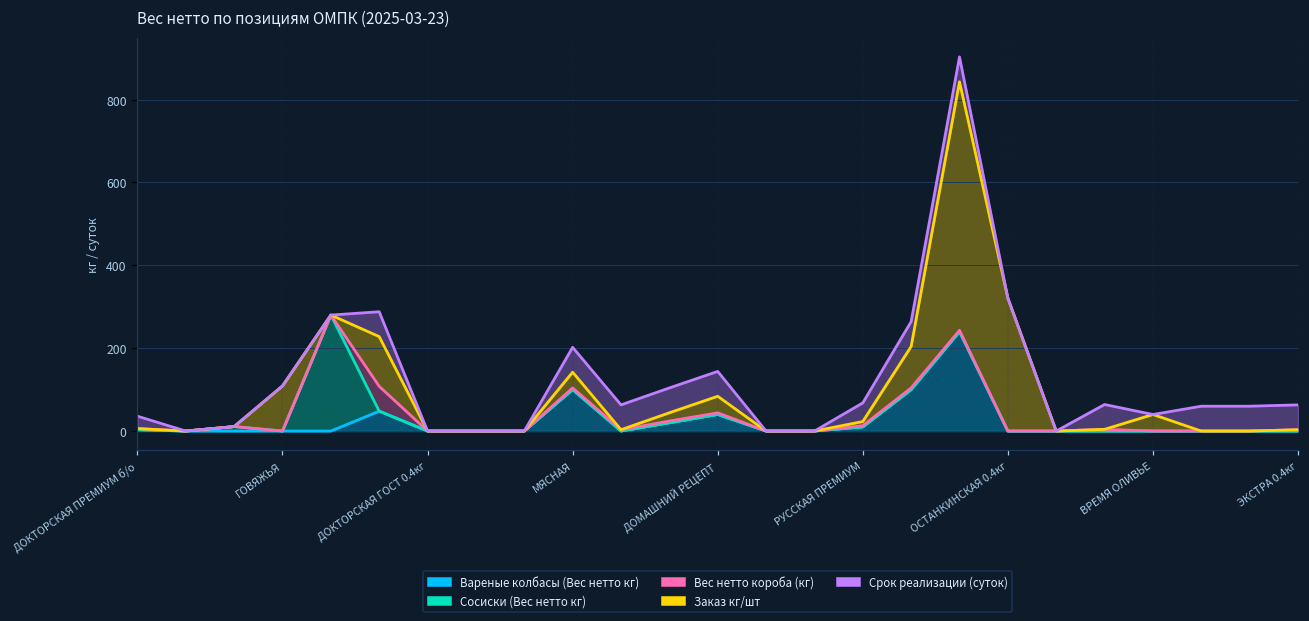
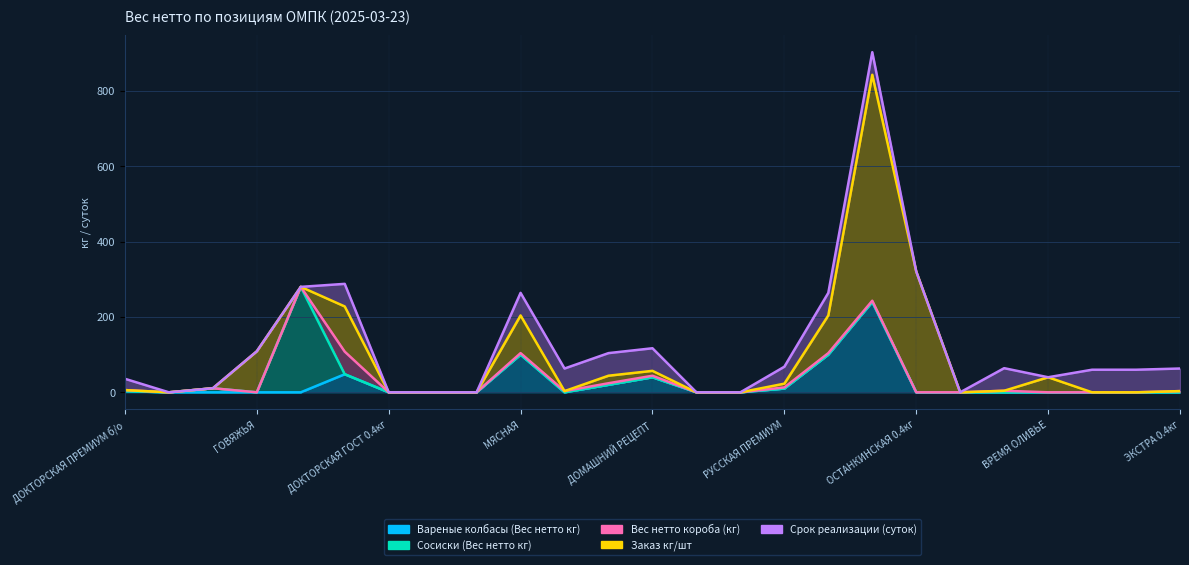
  {
    "Заказ кг/шт": {
-     "МЯСНАЯ": 40,
-     "ДОМАШНИЙ РЕЦЕПТ": 40,
+     "МЯСНАЯ": 100,
+     "ДОМАШНИЙ РЕЦЕПТ": 10,
      "РУССКАЯ ПРЕМИУМ": 10
    }
  }
